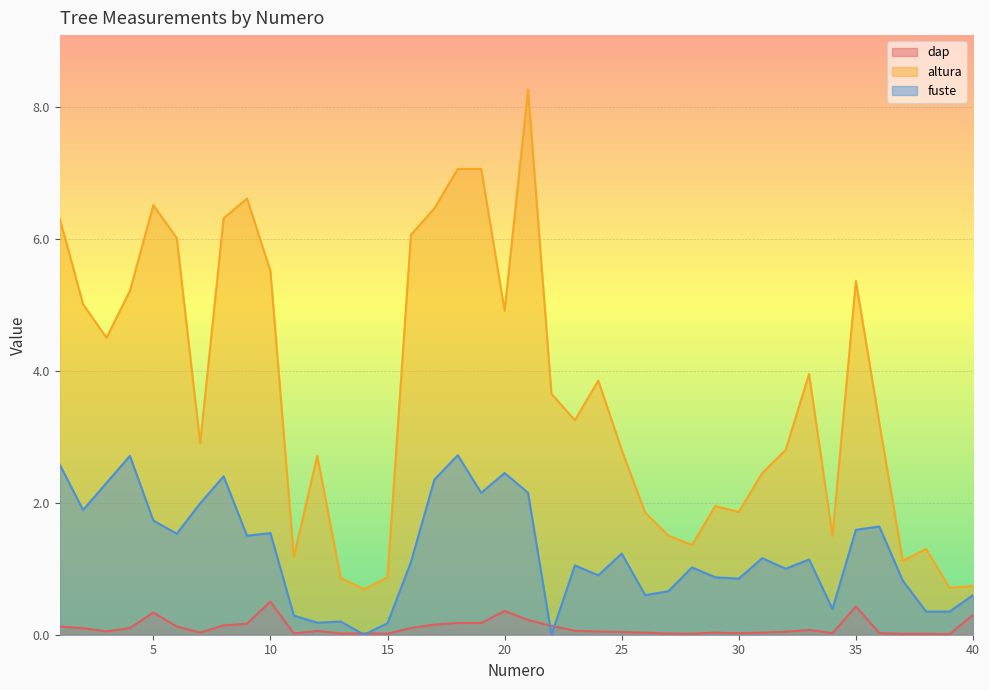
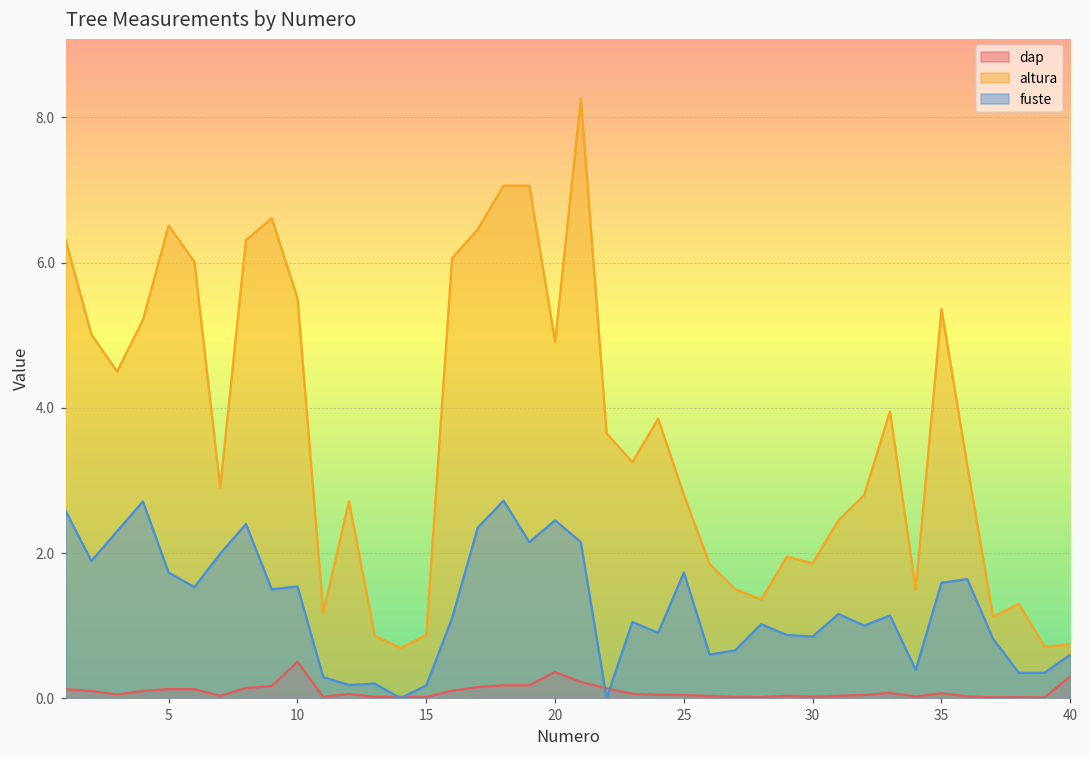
  {
    "dap": {
-     "5": 0.3,
+     "5": 0.1,
      "10": 0.5,
      "15": 0.0,
      "20": 0.4,
      "25": 0.0,
      "30": 0.0,
-     "35": 0.4,
+     "35": 0.1,
      "40": 0.3
    },
    "altura": {
      "5": 6.5,
      "10": 5.5,
      "15": 0.9,
      "20": 4.9,
      "25": 2.8,
      "30": 1.9,
      "35": 5.4,
      "40": 0.7
    },
    "fuste": {
      "5": 1.7,
      "10": 1.5,
      "15": 0.2,
      "20": 2.5,
-     "25": 1.2,
+     "25": 1.7,
      "30": 0.9,
      "35": 1.6,
      "40": 0.6
    }
  }
